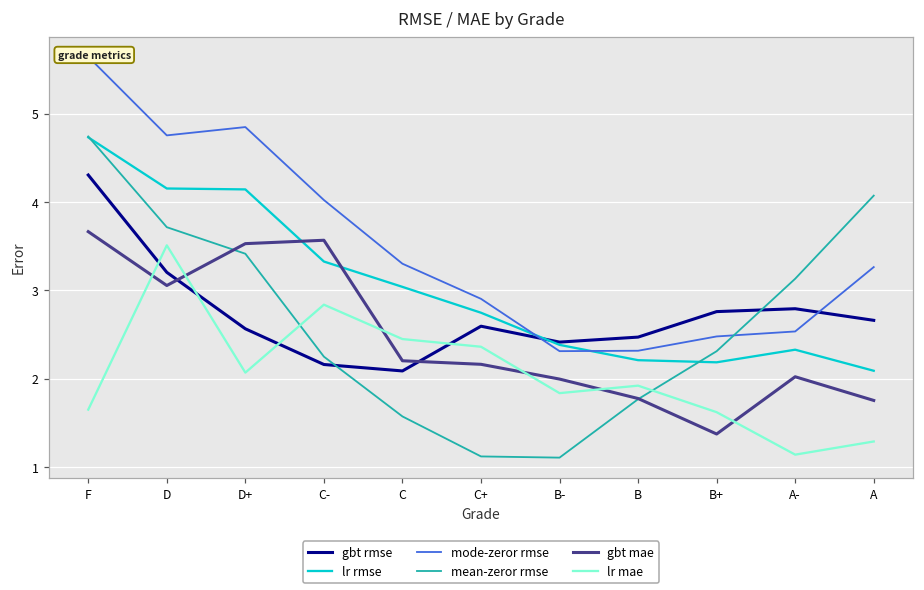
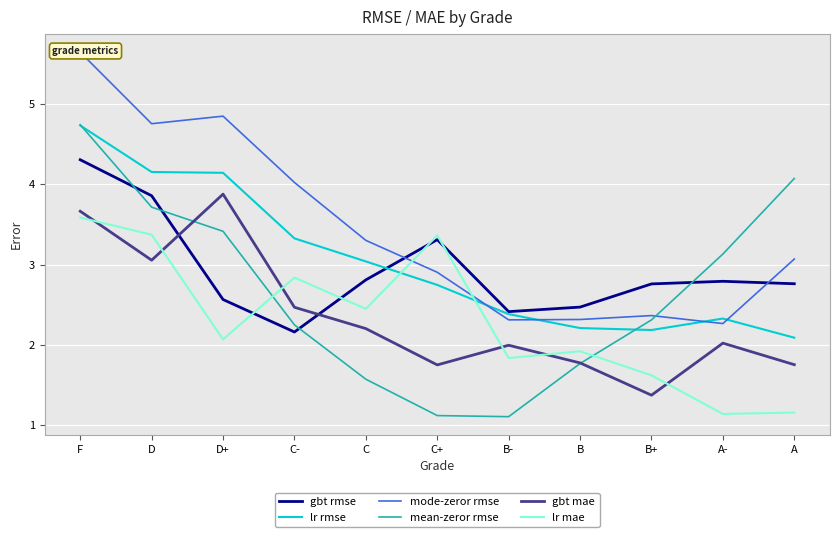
  {
    "gbt rmse": {
      "F": 4.3,
-     "D": 3.2,
+     "D": 3.9,
      "D+": 2.6,
      "C-": 2.2,
-     "C": 2.1,
-     "C+": 2.6,
+     "C": 2.8,
+     "C+": 3.3,
      "B-": 2.4,
      "B": 2.5,
      "B+": 2.8,
      "A-": 2.8,
-     "A": 2.7
+     "A": 2.8
    },
    "mode-zeror rmse": {
      "D": 4.8,
      "D+": 4.8,
      "C-": 4.0,
      "C": 3.3,
      "C+": 2.9,
      "B-": 2.3,
      "B": 2.3,
-     "B+": 2.5,
-     "A-": 2.5,
-     "A": 3.3
+     "B+": 2.4,
+     "A-": 2.3,
+     "A": 3.1
    },
    "gbt mae": {
      "F": 3.7,
      "D": 3.1,
-     "D+": 3.5,
-     "C-": 3.6,
+     "D+": 3.9,
+     "C-": 2.5,
      "C": 2.2,
-     "C+": 2.2,
+     "C+": 1.8,
      "B-": 2.0,
      "B+": 1.4,
      "A-": 2.0,
      "A": 1.8
    },
    "lr mae": {
-     "F": 1.6,
-     "D": 3.5,
+     "F": 3.6,
+     "D": 3.4,
      "D+": 2.1,
      "C-": 2.8,
      "C": 2.4,
-     "C+": 2.4,
+     "C+": 3.4,
      "B-": 1.8,
      "B": 1.9,
      "B+": 1.6,
      "A-": 1.1,
-     "A": 1.3
+     "A": 1.2
    }
  }
